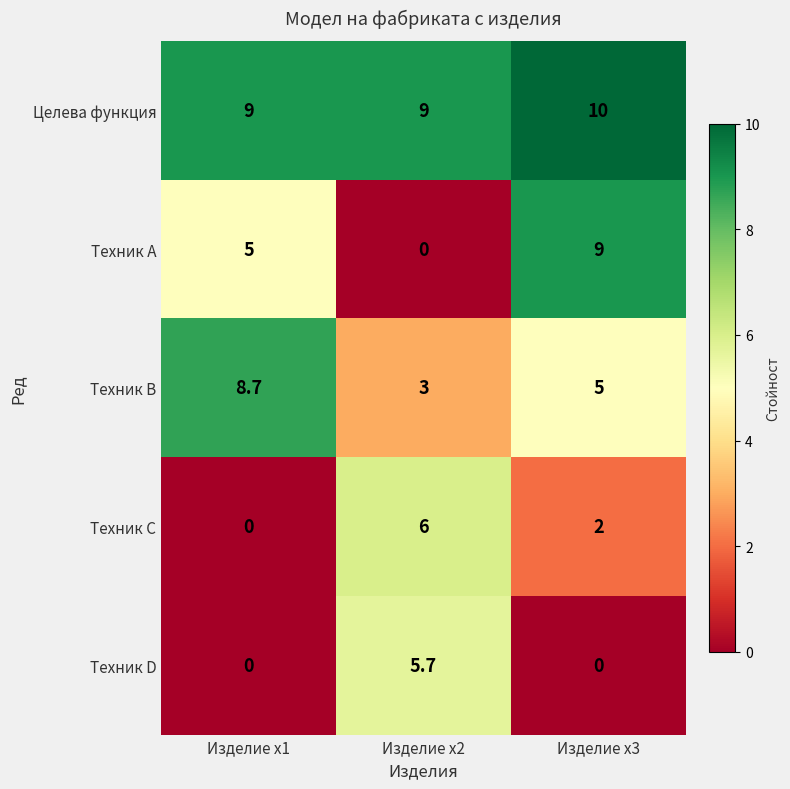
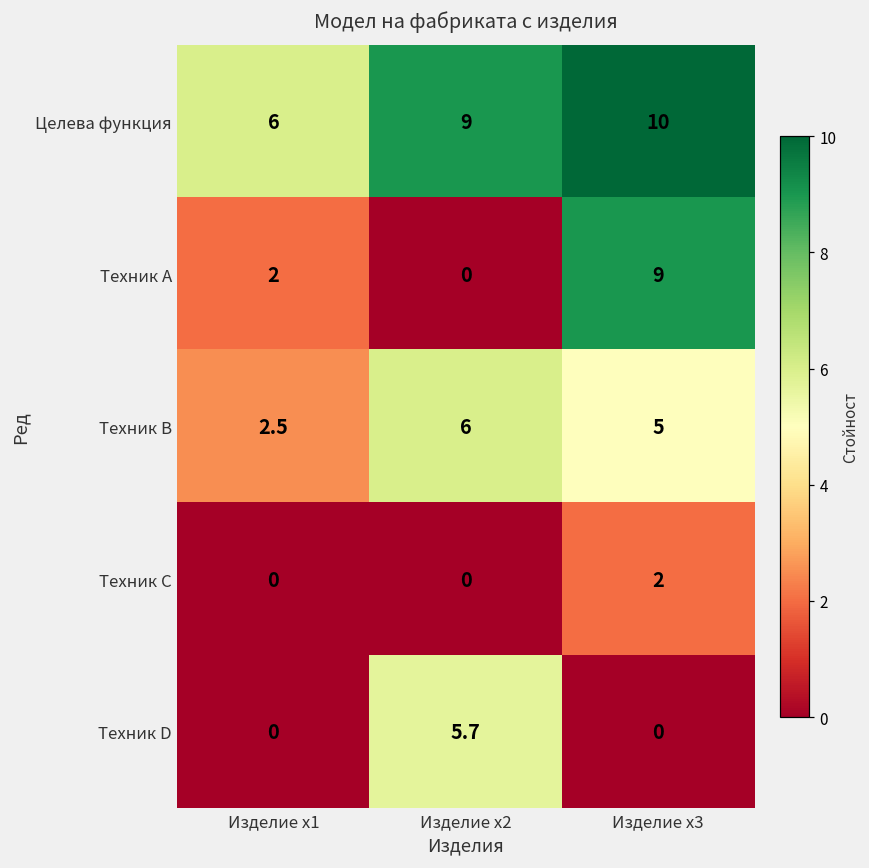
  {
    "Целева функция": {
-     "Изделие x1": 9,
+     "Изделие x1": 6,
      "Изделие x2": 9,
      "Изделие x3": 10
    },
    "Техник A": {
-     "Изделие x1": 5,
+     "Изделие x1": 2,
      "Изделие x2": 0,
      "Изделие x3": 9
    },
    "Техник B": {
-     "Изделие x1": 8.7,
-     "Изделие x2": 3,
+     "Изделие x1": 2.5,
+     "Изделие x2": 6,
      "Изделие x3": 5
    },
    "Техник C": {
      "Изделие x1": 0,
-     "Изделие x2": 6,
+     "Изделие x2": 0,
      "Изделие x3": 2
    },
    "Техник D": {
      "Изделие x1": 0,
      "Изделие x2": 5.7,
      "Изделие x3": 0
    }
  }
